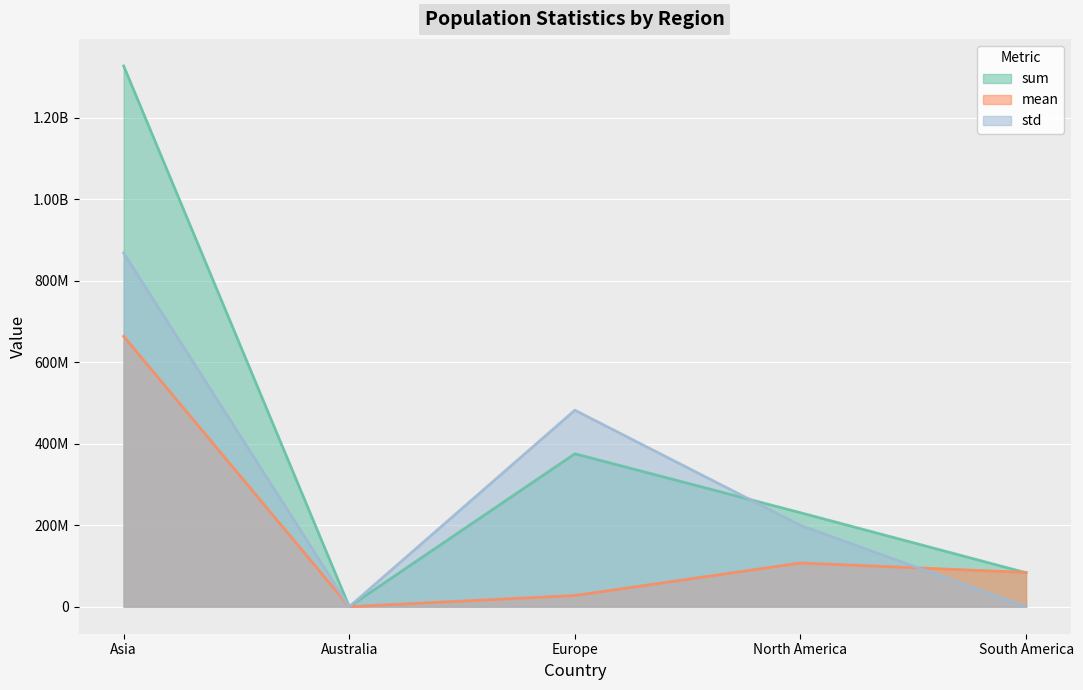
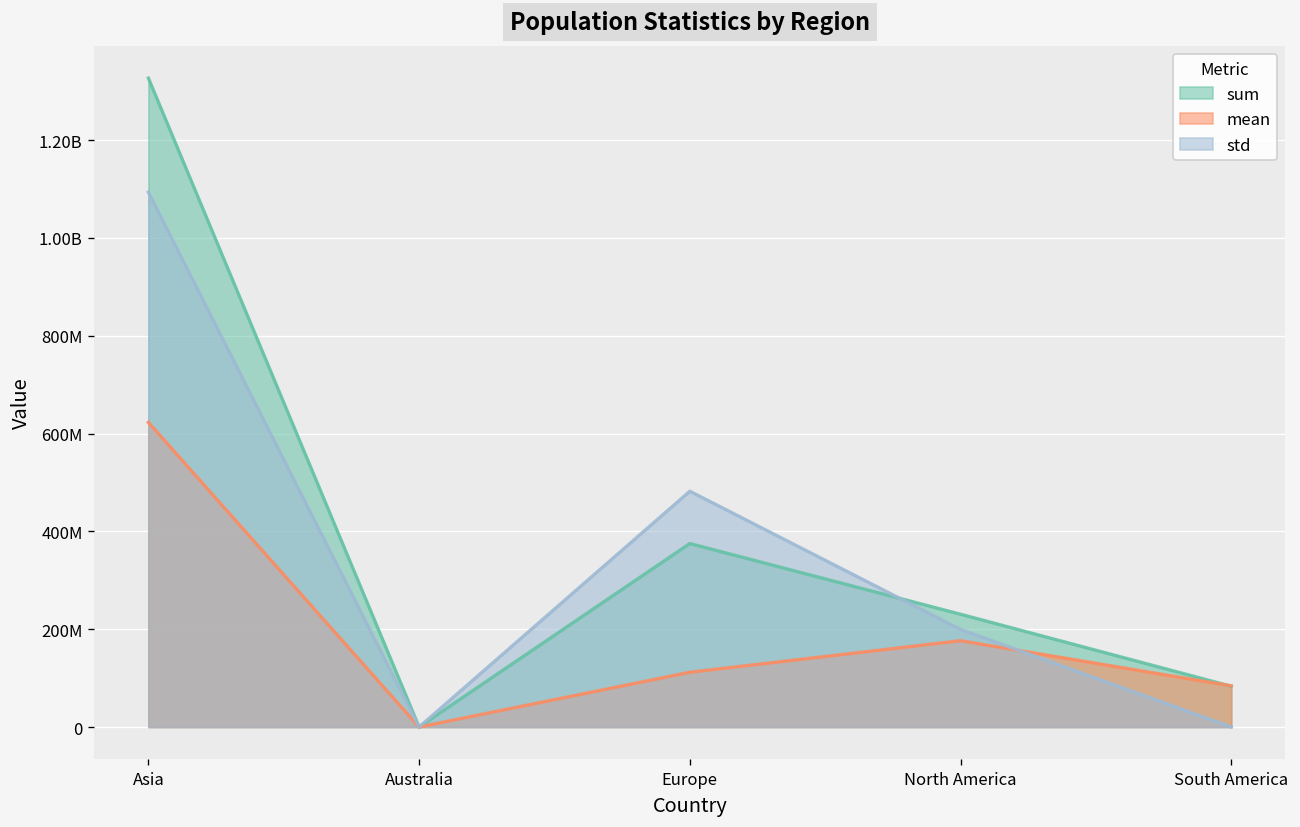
  {
    "sum": {
      "Asia": 1330000000,
      "Europe": 380000000,
      "North America": 230000000
    },
    "mean": {
-     "Asia": 660000000,
-     "Europe": 30000000,
-     "North America": 110000000
+     "Asia": 620000000,
+     "Europe": 110000000,
+     "North America": 180000000
    },
    "std": {
-     "Asia": 870000000,
+     "Asia": 1090000000,
      "Europe": 480000000,
      "North America": 200000000,
      "South America": 0
    }
  }
